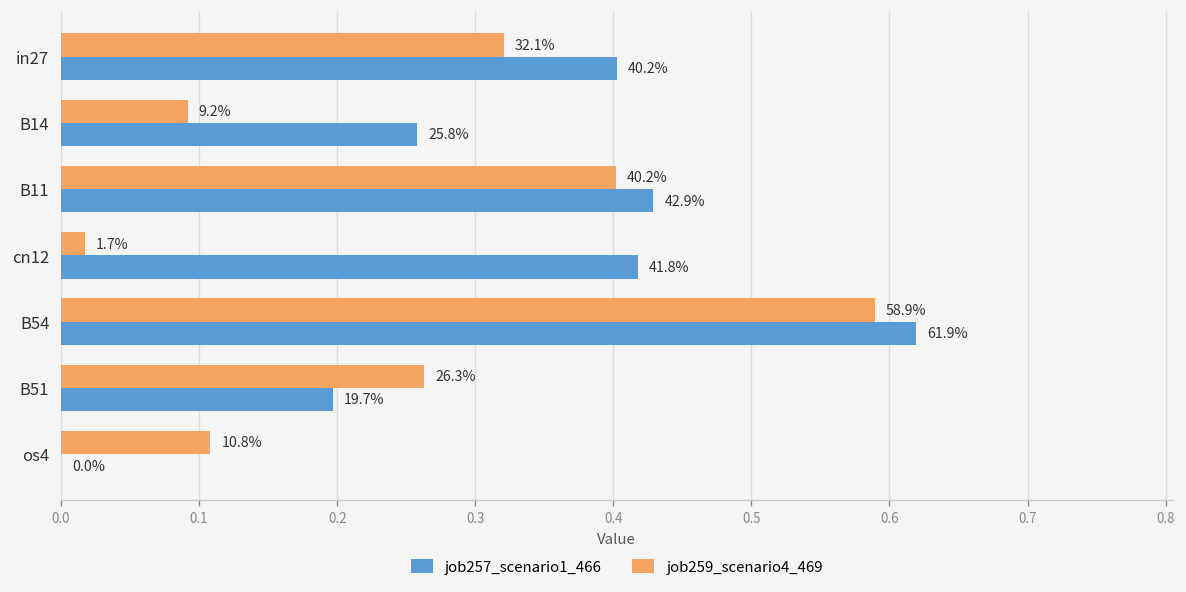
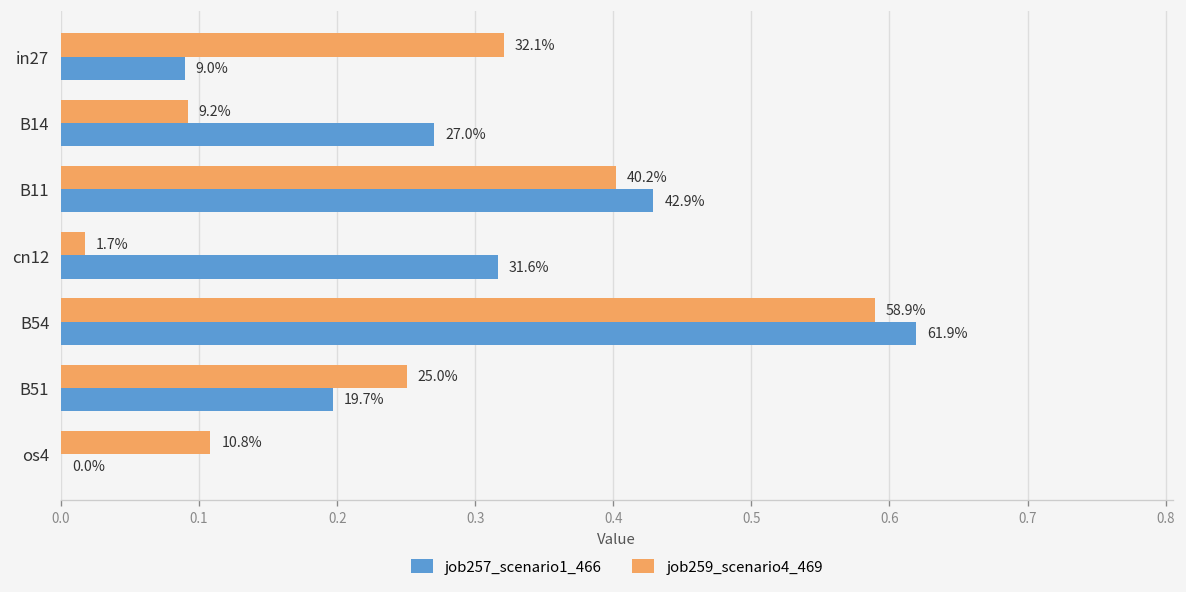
  {
    "job257_scenario1_466": {
-     "in27": "40.2%",
-     "B14": "25.8%",
+     "in27": "9.0%",
+     "B14": "27.0%",
      "B11": "42.9%",
-     "cn12": "41.8%",
+     "cn12": "31.6%",
      "B54": "61.9%",
      "B51": "19.7%",
      "os4": "0.0%"
    },
    "job259_scenario4_469": {
      "in27": "32.1%",
      "B14": "9.2%",
      "B11": "40.2%",
      "cn12": "1.7%",
      "B54": "58.9%",
-     "B51": "26.3%",
+     "B51": "25.0%",
      "os4": "10.8%"
    }
  }
